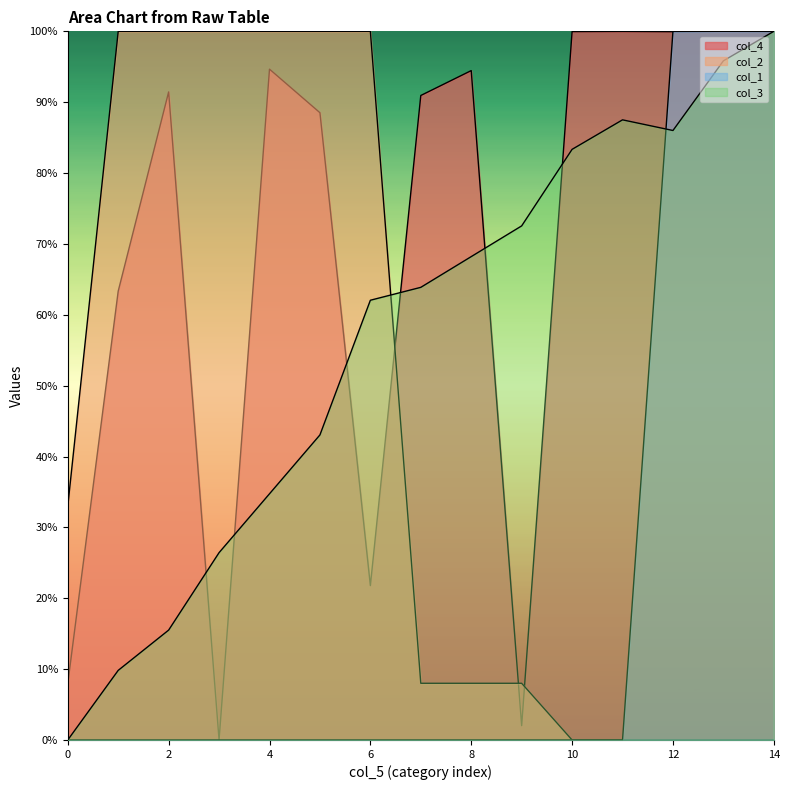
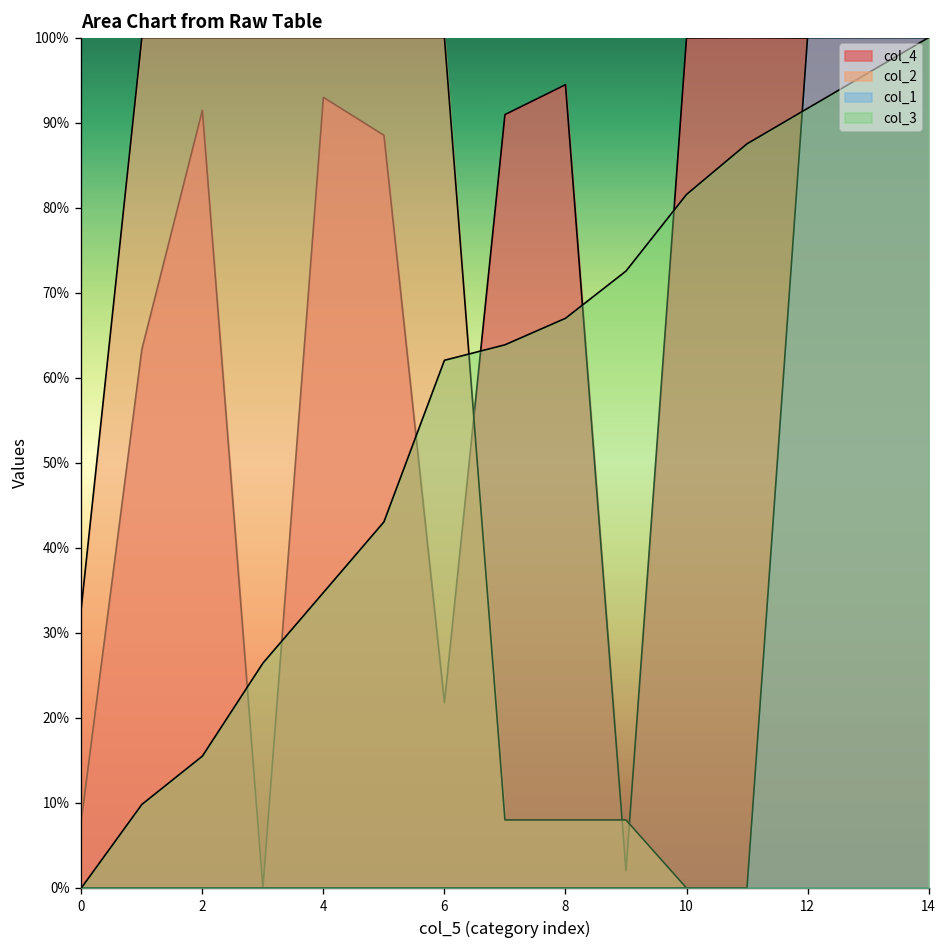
  {
    "col_4": {
      "0": "8%",
      "2": "91%",
-     "4": "95%",
+     "4": "93%",
      "6": "22%",
      "8": "94%",
      "10": "100%"
    },
    "col_2": {
      "0": "33%",
      "2": "100%",
      "4": "100%",
      "6": "100%",
      "8": "8%",
      "12": "0%",
      "14": "0%"
    },
    "col_1": {
      "2": "0%",
      "4": "0%",
      "6": "0%",
      "8": "0%"
    },
    "col_3": {
      "2": "16%",
      "4": "35%",
      "6": "62%",
-     "8": "68%",
-     "10": "83%",
-     "12": "86%"
+     "8": "67%",
+     "10": "82%",
+     "12": "92%"
    }
  }
